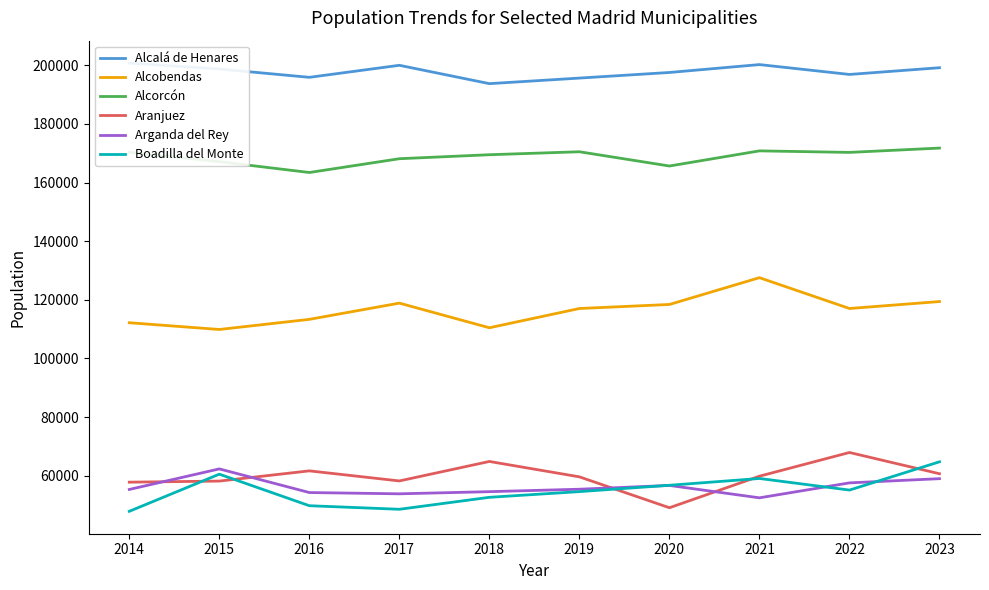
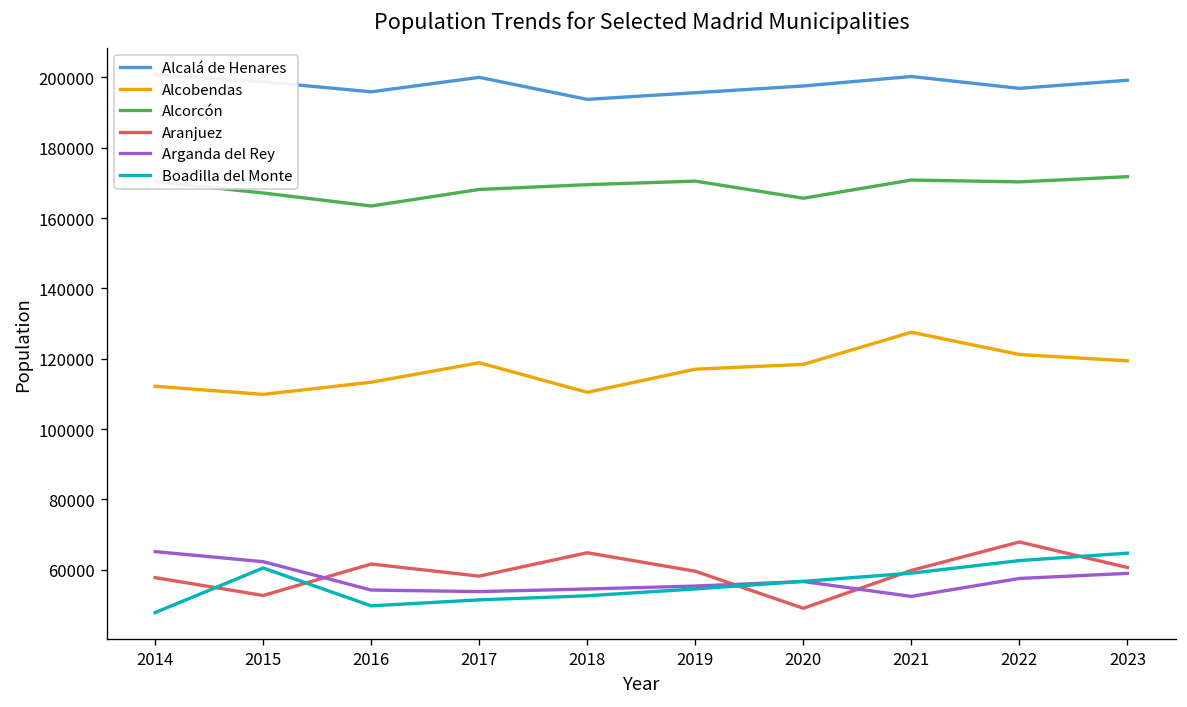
  {
    "Alcalá de Henares": {
      "2016": 196000,
      "2017": 200000,
      "2018": 194000,
      "2019": 196000,
      "2020": 198000,
      "2021": 200000,
      "2022": 197000,
      "2023": 199000
    },
    "Alcobendas": {
      "2014": 112000,
      "2015": 110000,
      "2016": 113000,
      "2017": 119000,
      "2018": 110000,
      "2019": 117000,
      "2020": 118000,
      "2021": 128000,
-     "2022": 117000,
+     "2022": 121000,
      "2023": 119000
    },
    "Alcorcón": {
      "2016": 163000,
      "2017": 168000,
      "2018": 170000,
      "2019": 171000,
      "2020": 166000,
      "2021": 171000,
      "2022": 170000,
      "2023": 172000
    },
    "Aranjuez": {
      "2014": 58000,
-     "2015": 58000,
+     "2015": 53000,
      "2016": 62000,
      "2017": 58000,
      "2018": 65000,
      "2019": 60000,
      "2020": 49000,
      "2022": 68000,
      "2023": 61000
    },
    "Arganda del Rey": {
-     "2014": 55000,
+     "2014": 65000,
      "2015": 62000,
      "2016": 54000,
      "2017": 54000,
      "2018": 55000,
      "2021": 52000,
      "2022": 58000,
      "2023": 59000
    },
    "Boadilla del Monte": {
      "2014": 48000,
      "2015": 61000,
      "2016": 50000,
-     "2017": 49000,
+     "2017": 51000,
      "2018": 53000,
-     "2022": 55000,
+     "2022": 63000,
      "2023": 65000
    }
  }
